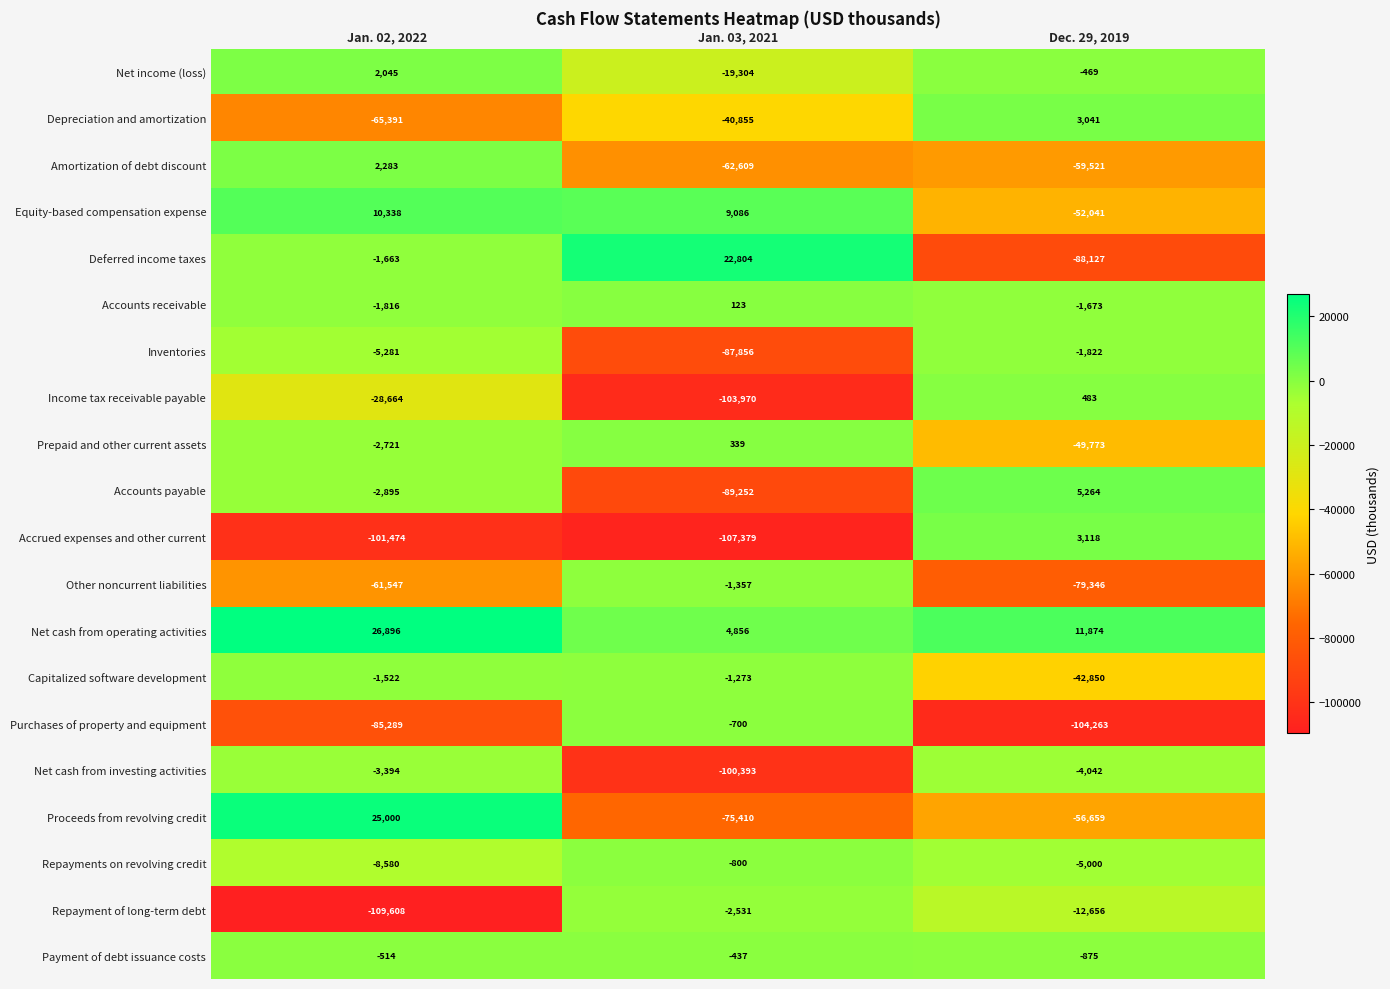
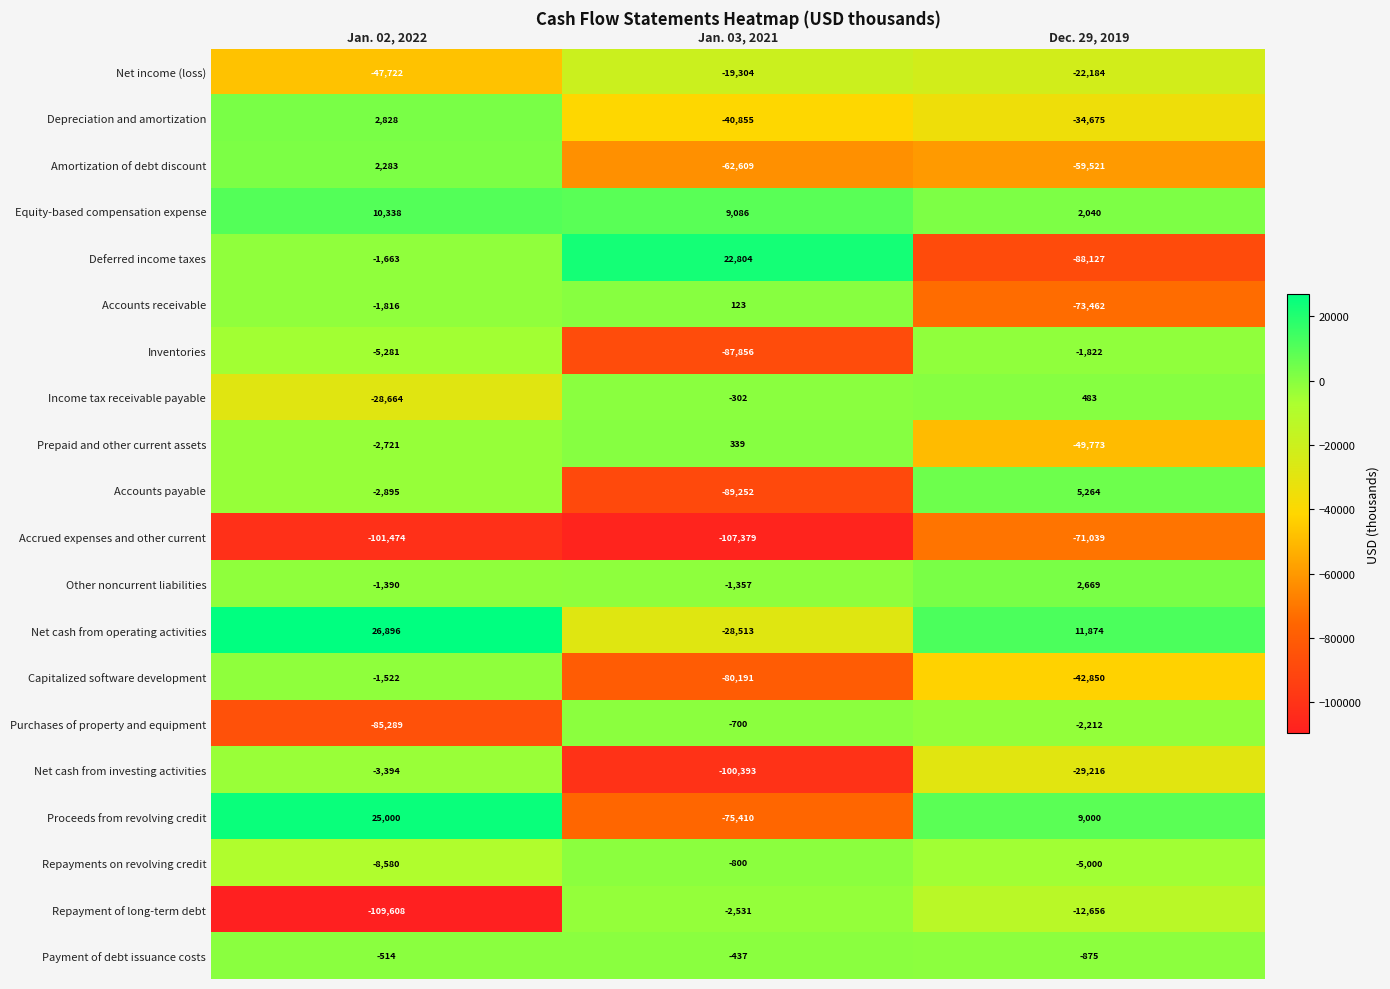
  {
    "Net income (loss)": {
-     "Jan. 02, 2022": "2,045",
+     "Jan. 02, 2022": "-47,722",
      "Jan. 03, 2021": "-19,304",
-     "Dec. 29, 2019": "-469"
+     "Dec. 29, 2019": "-22,184"
    },
    "Depreciation and amortization": {
-     "Jan. 02, 2022": "-65,391",
+     "Jan. 02, 2022": "2,828",
      "Jan. 03, 2021": "-40,855",
-     "Dec. 29, 2019": "3,041"
+     "Dec. 29, 2019": "-34,675"
    },
    "Amortization of debt discount": {
      "Jan. 02, 2022": "2,283",
      "Jan. 03, 2021": "-62,609",
      "Dec. 29, 2019": "-59,521"
    },
    "Equity-based compensation expense": {
      "Jan. 02, 2022": "10,338",
      "Jan. 03, 2021": "9,086",
-     "Dec. 29, 2019": "-52,041"
+     "Dec. 29, 2019": "2,040"
    },
    "Deferred income taxes": {
      "Jan. 02, 2022": "-1,663",
      "Jan. 03, 2021": "22,804",
      "Dec. 29, 2019": "-88,127"
    },
    "Accounts receivable": {
      "Jan. 02, 2022": "-1,816",
      "Jan. 03, 2021": "123",
-     "Dec. 29, 2019": "-1,673"
+     "Dec. 29, 2019": "-73,462"
    },
    "Inventories": {
      "Jan. 02, 2022": "-5,281",
      "Jan. 03, 2021": "-87,856",
      "Dec. 29, 2019": "-1,822"
    },
    "Income tax receivable payable": {
      "Jan. 02, 2022": "-28,664",
-     "Jan. 03, 2021": "-103,970",
+     "Jan. 03, 2021": "-302",
      "Dec. 29, 2019": "483"
    },
    "Prepaid and other current assets": {
      "Jan. 02, 2022": "-2,721",
      "Jan. 03, 2021": "339",
      "Dec. 29, 2019": "-49,773"
    },
    "Accounts payable": {
      "Jan. 02, 2022": "-2,895",
      "Jan. 03, 2021": "-89,252",
      "Dec. 29, 2019": "5,264"
    },
    "Accrued expenses and other current": {
      "Jan. 02, 2022": "-101,474",
      "Jan. 03, 2021": "-107,379",
-     "Dec. 29, 2019": "3,118"
+     "Dec. 29, 2019": "-71,039"
    },
    "Other noncurrent liabilities": {
-     "Jan. 02, 2022": "-61,547",
+     "Jan. 02, 2022": "-1,390",
      "Jan. 03, 2021": "-1,357",
-     "Dec. 29, 2019": "-79,346"
+     "Dec. 29, 2019": "2,669"
    },
    "Net cash from operating activities": {
      "Jan. 02, 2022": "26,896",
-     "Jan. 03, 2021": "4,856",
+     "Jan. 03, 2021": "-28,513",
      "Dec. 29, 2019": "11,874"
    },
    "Capitalized software development": {
      "Jan. 02, 2022": "-1,522",
-     "Jan. 03, 2021": "-1,273",
+     "Jan. 03, 2021": "-80,191",
      "Dec. 29, 2019": "-42,850"
    },
    "Purchases of property and equipment": {
      "Jan. 02, 2022": "-85,289",
      "Jan. 03, 2021": "-700",
-     "Dec. 29, 2019": "-104,263"
+     "Dec. 29, 2019": "-2,212"
    },
    "Net cash from investing activities": {
      "Jan. 02, 2022": "-3,394",
      "Jan. 03, 2021": "-100,393",
-     "Dec. 29, 2019": "-4,042"
+     "Dec. 29, 2019": "-29,216"
    },
    "Proceeds from revolving credit": {
      "Jan. 02, 2022": "25,000",
      "Jan. 03, 2021": "-75,410",
-     "Dec. 29, 2019": "-56,659"
+     "Dec. 29, 2019": "9,000"
    },
    "Repayments on revolving credit": {
      "Jan. 02, 2022": "-8,580",
      "Jan. 03, 2021": "-800",
      "Dec. 29, 2019": "-5,000"
    },
    "Repayment of long-term debt": {
      "Jan. 02, 2022": "-109,608",
      "Jan. 03, 2021": "-2,531",
      "Dec. 29, 2019": "-12,656"
    },
    "Payment of debt issuance costs": {
      "Jan. 02, 2022": "-514",
      "Jan. 03, 2021": "-437",
      "Dec. 29, 2019": "-875"
    }
  }
